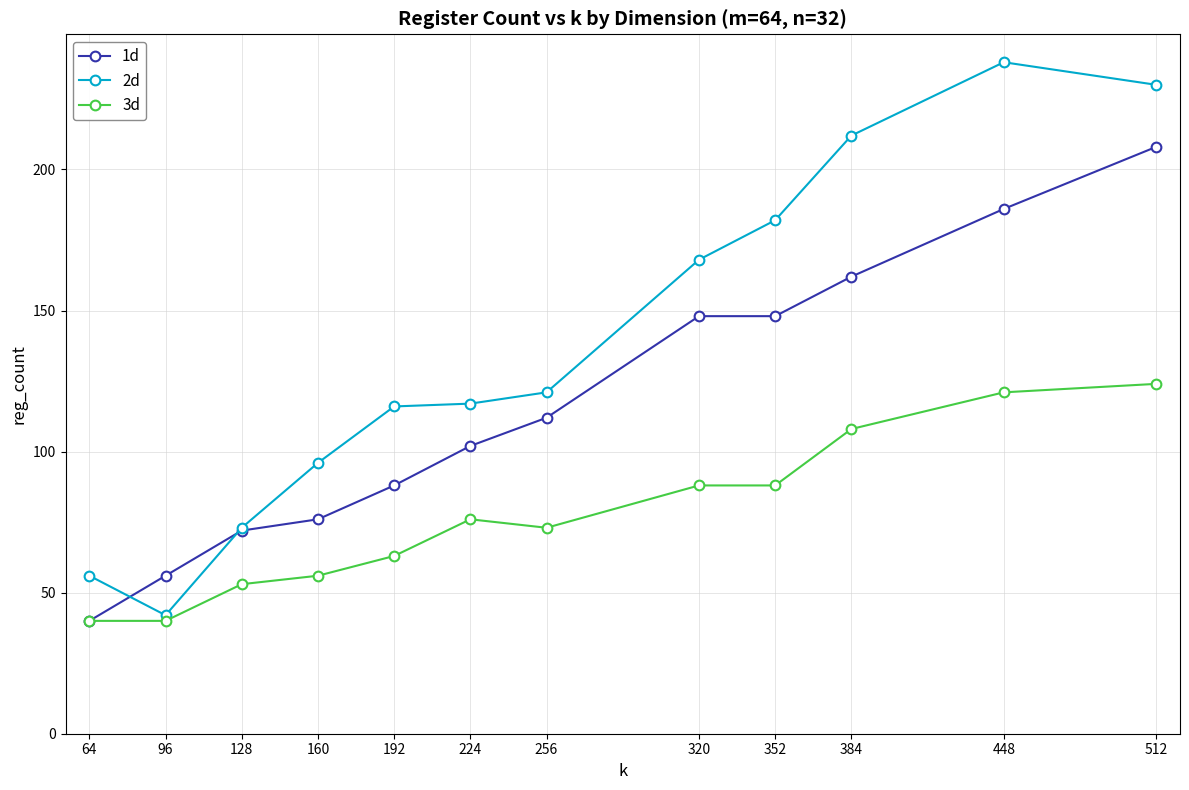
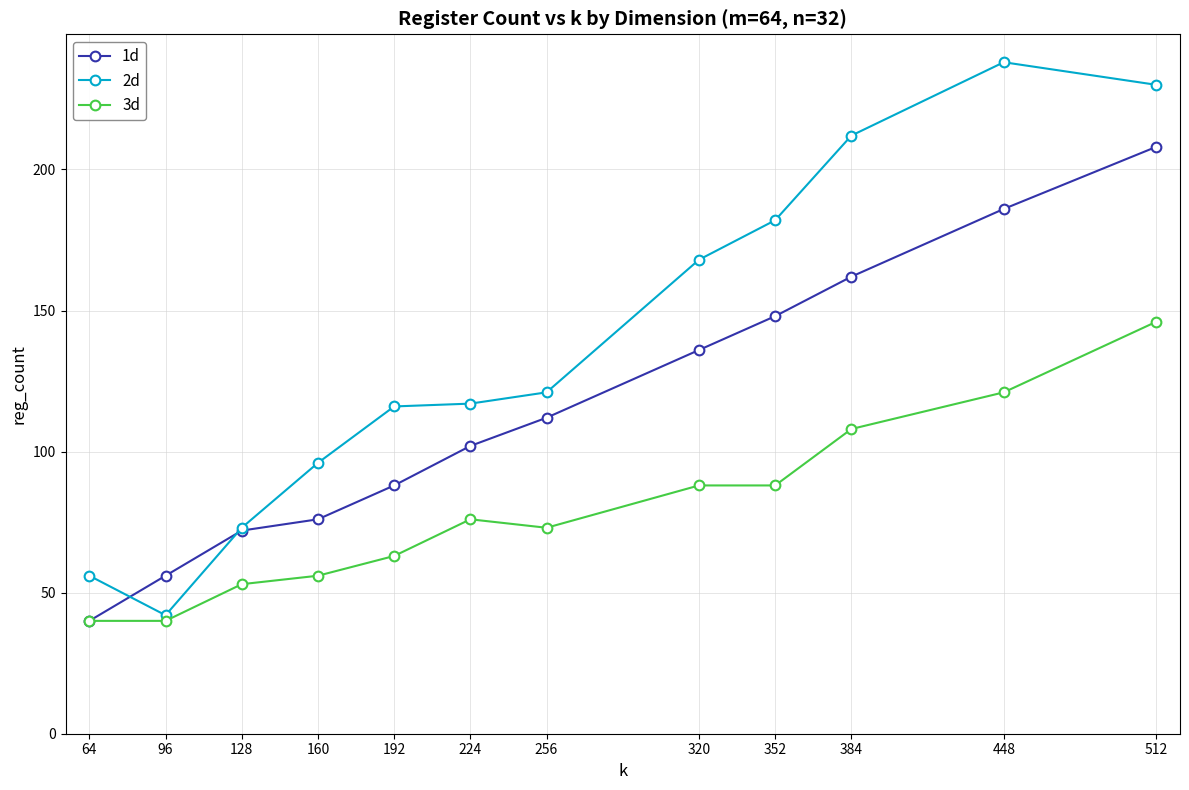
  {
    "1d": {
      "96": 56,
      "128": 72,
      "160": 76,
      "192": 88,
      "224": 102,
      "256": 112,
-     "320": 148,
+     "320": 136,
      "352": 148,
      "384": 162,
      "448": 186,
      "512": 208
    },
    "2d": {
      "64": 56,
      "96": 42,
      "128": 73,
      "160": 96,
      "192": 116,
      "224": 117,
      "256": 121,
      "320": 168,
      "352": 182,
      "384": 212,
      "448": 238,
      "512": 230
    },
    "3d": {
      "96": 40,
      "128": 53,
      "160": 56,
      "192": 63,
      "224": 76,
      "256": 73,
      "320": 88,
      "352": 88,
      "384": 108,
      "448": 121,
-     "512": 124
+     "512": 146
    }
  }
